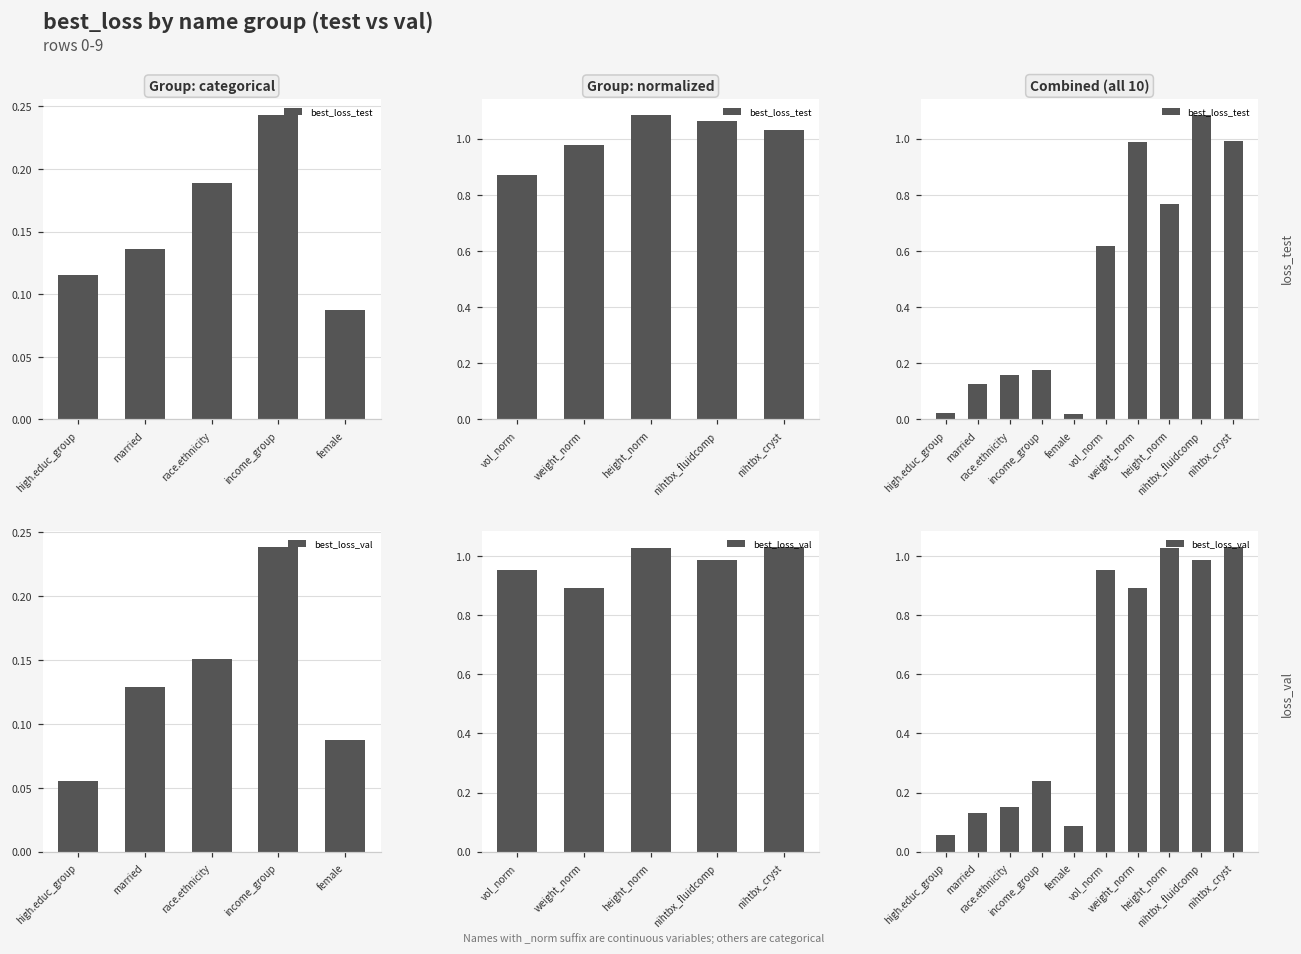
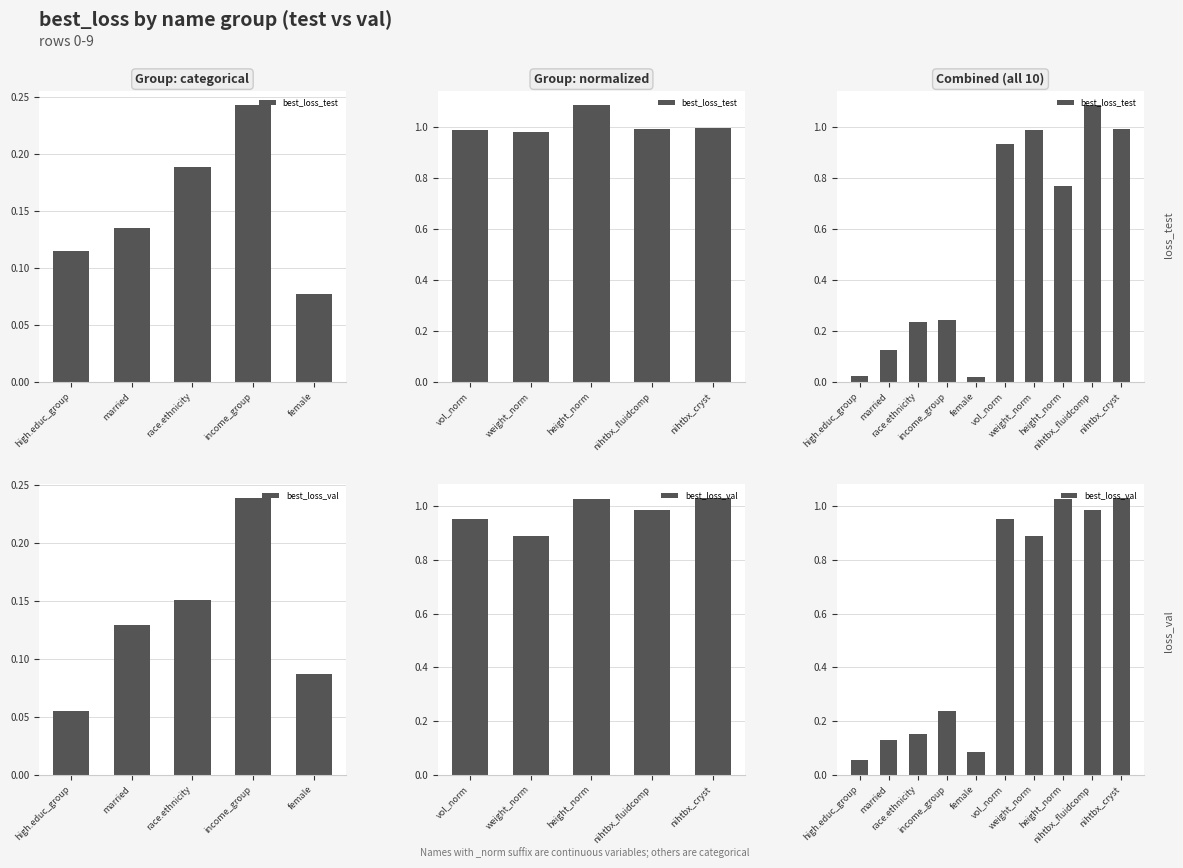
  {
    "Group: categorical": {
      "high.educ_group": 0.115,
      "married": 0.136,
      "race.ethnicity": 0.189,
      "income_group": 0.243,
-     "female": 0.087
+     "female": 0.077
    },
    "Group: normalized": {
-     "vol_norm": 0.87,
+     "vol_norm": 0.99,
      "weight_norm": 0.98,
      "height_norm": 1.09,
-     "nihtbx_fluidcomp": 1.06,
-     "nihtbx_cryst": 1.03
+     "nihtbx_fluidcomp": 0.99,
+     "nihtbx_cryst": 0.99
    },
    "Combined (all 10)": {
      "high.educ_group": 0.02,
      "married": 0.13,
-     "race.ethnicity": 0.16,
-     "income_group": 0.18,
+     "race.ethnicity": 0.23,
+     "income_group": 0.24,
      "female": 0.02,
-     "vol_norm": 0.62,
+     "vol_norm": 0.93,
      "weight_norm": 0.99,
      "height_norm": 0.77,
      "nihtbx_fluidcomp": 1.09,
      "nihtbx_cryst": 0.99
    }
  }
